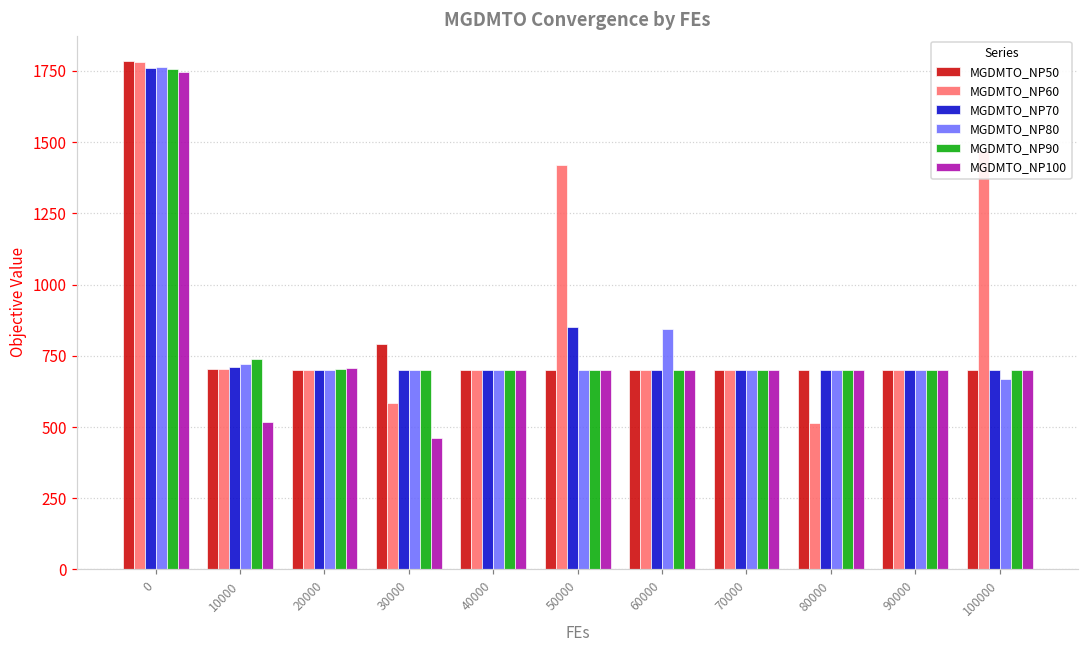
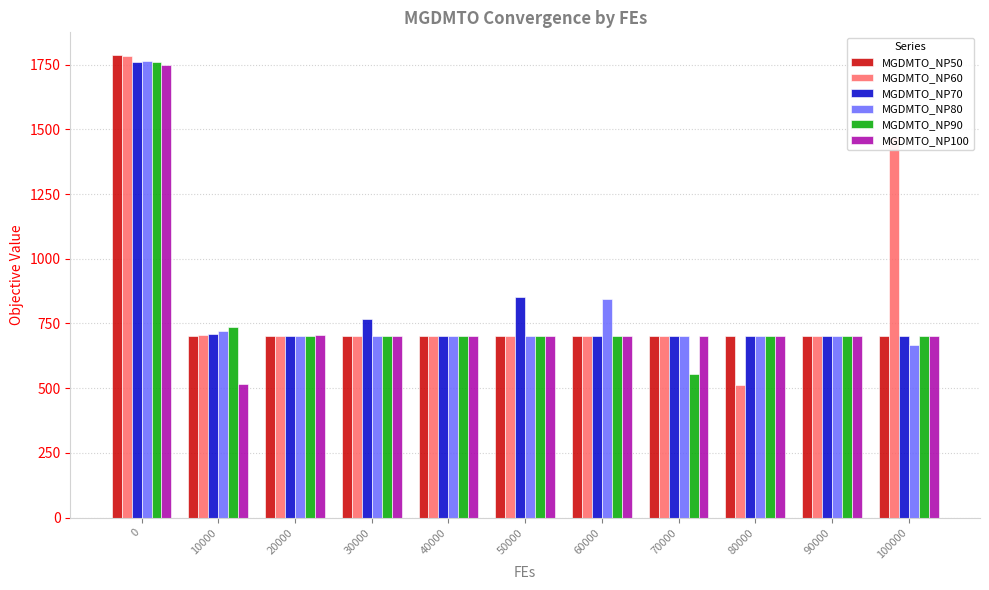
  {
    "MGDMTO_NP50": {
      "0": 1790,
      "10000": 700,
      "20000": 700,
-     "30000": 790,
+     "30000": 700,
      "40000": 700,
      "50000": 700,
      "60000": 700,
      "70000": 700,
      "80000": 700,
      "90000": 700,
      "100000": 700
    },
    "MGDMTO_NP60": {
      "0": 1780,
      "10000": 700,
      "20000": 700,
-     "30000": 590,
+     "30000": 700,
      "40000": 700,
-     "50000": 1420,
+     "50000": 700,
      "60000": 700,
      "70000": 700,
      "80000": 510,
      "90000": 700
    },
    "MGDMTO_NP70": {
      "0": 1760,
      "10000": 710,
      "20000": 700,
-     "30000": 700,
+     "30000": 770,
      "40000": 700,
      "50000": 850,
      "60000": 700,
      "70000": 700,
      "80000": 700,
      "90000": 700,
      "100000": 700
    },
    "MGDMTO_NP80": {
      "0": 1760,
      "10000": 720,
      "20000": 700,
      "30000": 700,
      "40000": 700,
      "50000": 700,
      "60000": 850,
      "70000": 700,
      "80000": 700,
      "90000": 700,
      "100000": 670
    },
    "MGDMTO_NP90": {
      "0": 1760,
      "10000": 740,
      "20000": 700,
      "30000": 700,
      "40000": 700,
      "50000": 700,
      "60000": 700,
-     "70000": 700,
+     "70000": 560,
      "80000": 700,
      "90000": 700,
      "100000": 700
    },
    "MGDMTO_NP100": {
      "0": 1750,
      "10000": 520,
      "20000": 710,
-     "30000": 460,
+     "30000": 700,
      "40000": 700,
      "50000": 700,
      "60000": 700,
      "70000": 700,
      "80000": 700,
      "90000": 700,
      "100000": 700
    }
  }
